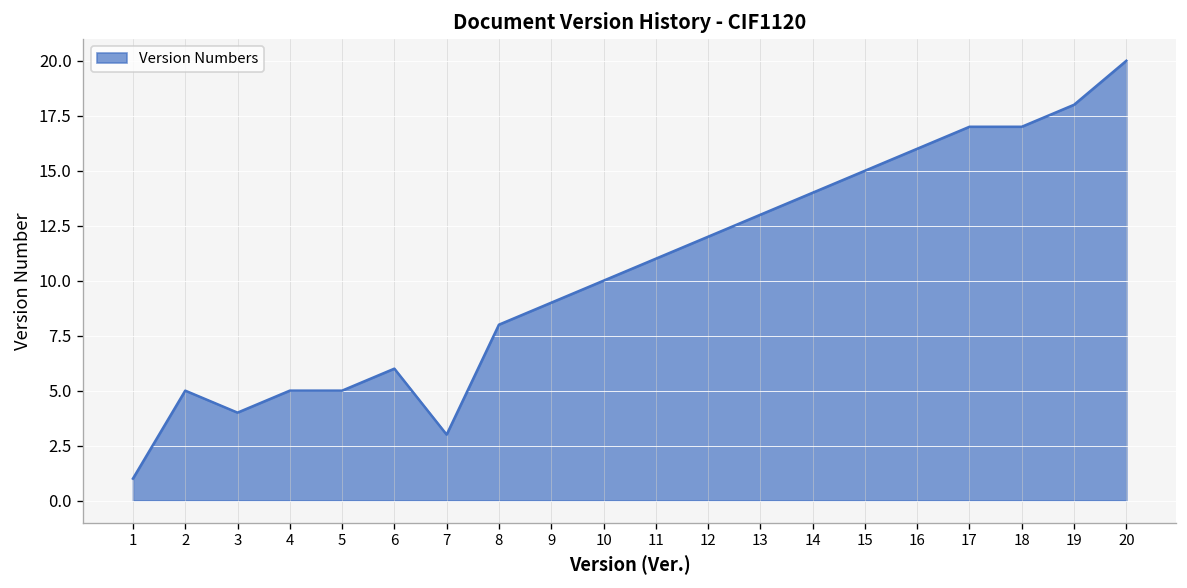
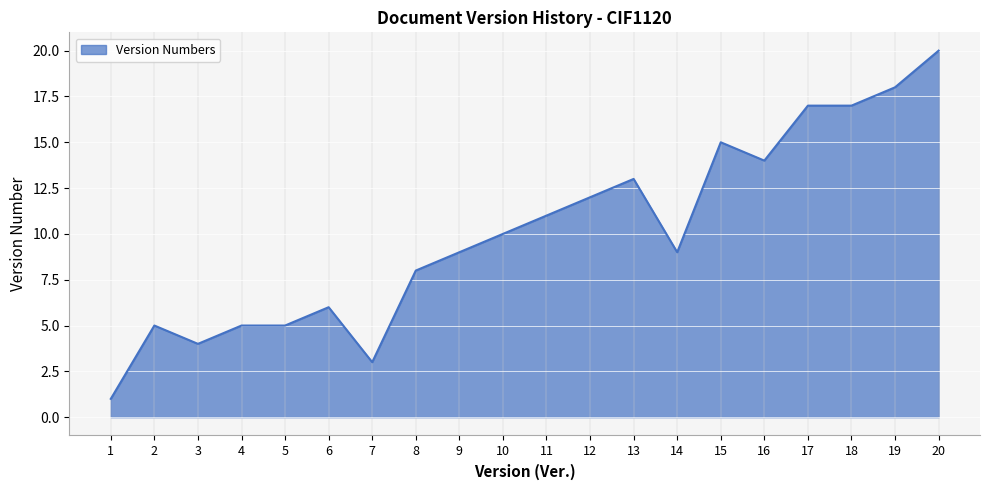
  {
    "1": 1,
    "2": 5,
    "3": 4,
    "4": 5,
    "5": 5,
    "6": 6,
    "7": 3,
    "8": 8,
    "9": 9,
    "10": 10,
    "11": 11,
    "12": 12,
    "13": 13,
-   "14": 14,
+   "14": 9,
    "15": 15,
-   "16": 16,
+   "16": 14,
    "17": 17,
    "18": 17,
    "19": 18,
    "20": 20
  }
